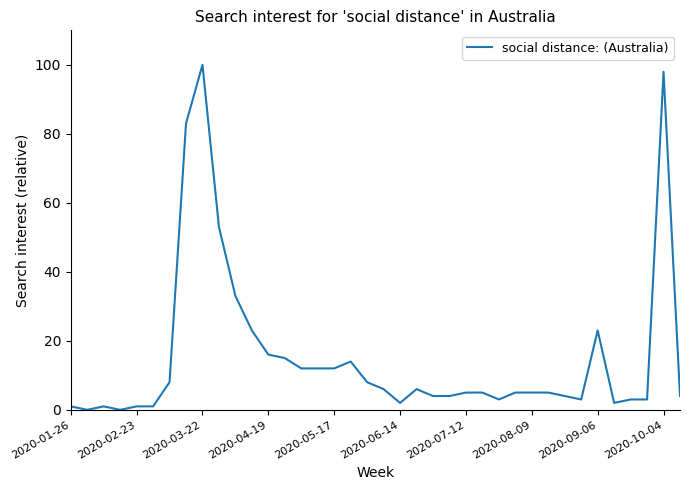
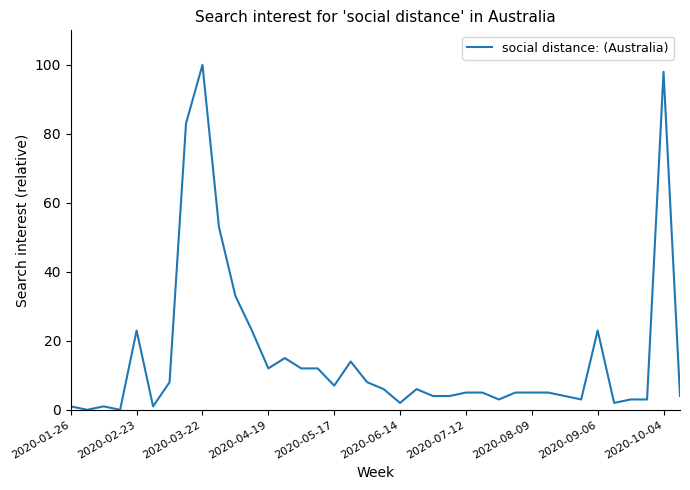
  {
    "2020-01-26": 1,
-   "2020-02-23": 1,
+   "2020-02-23": 23,
    "2020-03-22": 100,
-   "2020-04-19": 16,
-   "2020-05-17": 12,
+   "2020-04-19": 12,
+   "2020-05-17": 7,
    "2020-06-14": 2,
    "2020-07-12": 5,
    "2020-08-09": 5,
    "2020-09-06": 23,
    "2020-10-04": 98
  }
